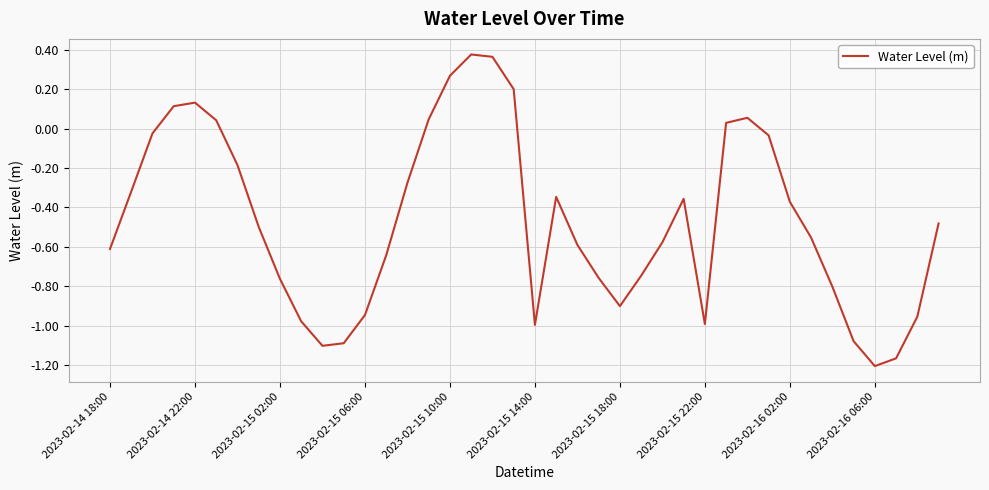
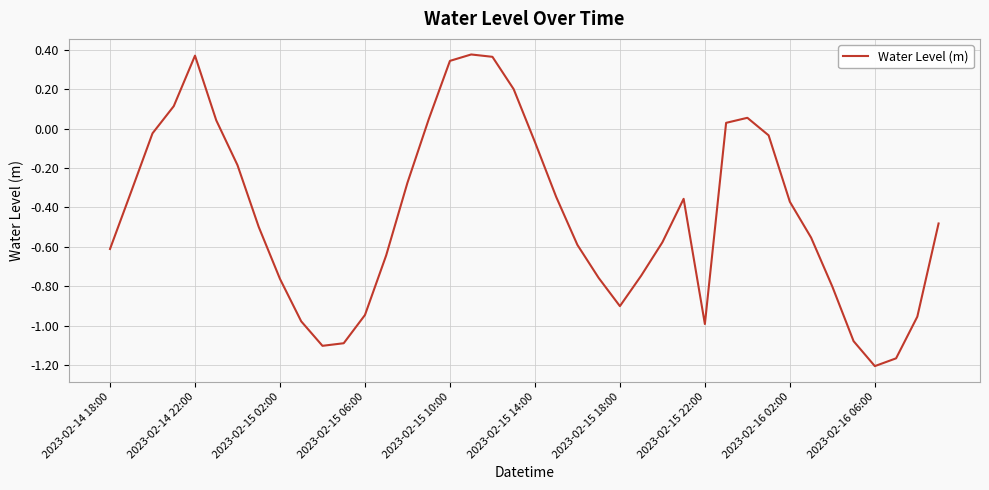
  {
    "2023-02-14 18:00": -0.61,
-   "2023-02-14 22:00": 0.13,
+   "2023-02-14 22:00": 0.37,
    "2023-02-15 02:00": -0.76,
    "2023-02-15 06:00": -0.95,
-   "2023-02-15 10:00": 0.27,
-   "2023-02-15 14:00": -1.00,
+   "2023-02-15 10:00": 0.34,
+   "2023-02-15 14:00": -0.07,
    "2023-02-15 18:00": -0.90,
    "2023-02-15 22:00": -0.99,
    "2023-02-16 02:00": -0.37,
    "2023-02-16 06:00": -1.20
  }
